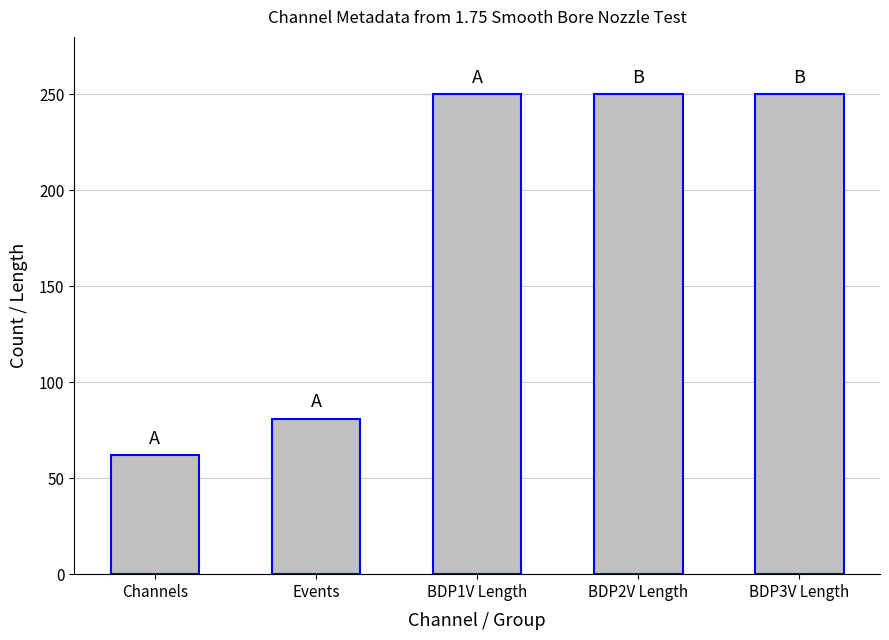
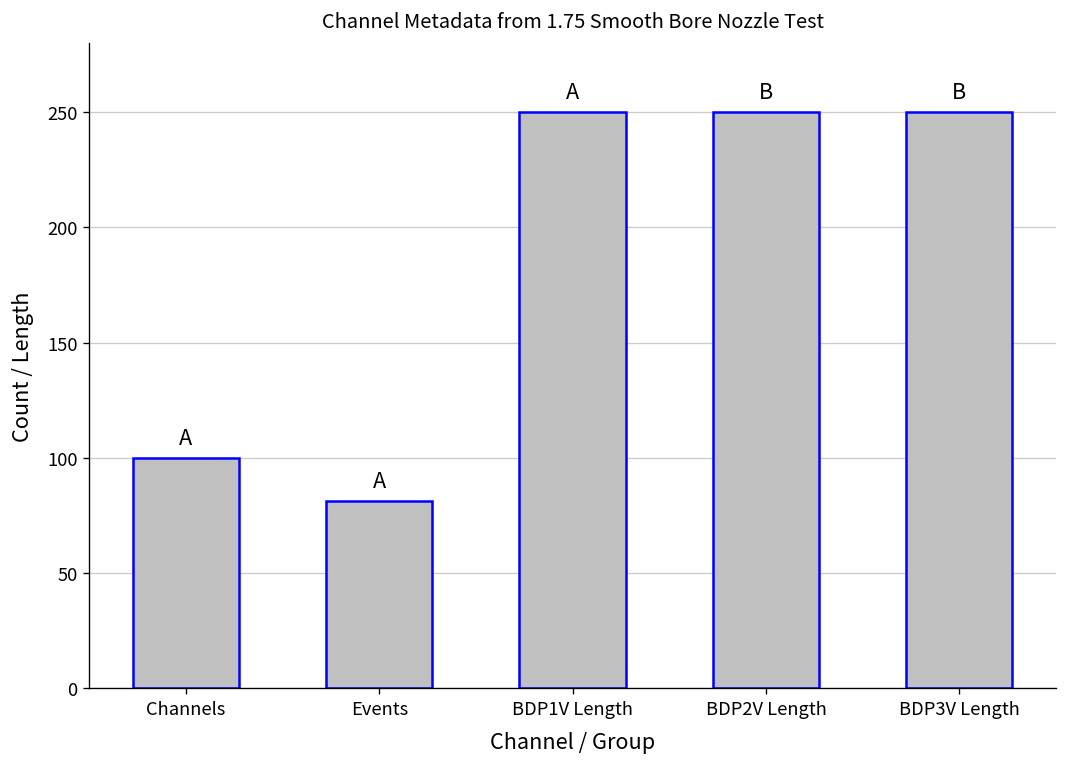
  {
-   "Channels": 62,
+   "Channels": 100,
    "Events": 81,
    "BDP1V Length": 250,
    "BDP2V Length": 250,
    "BDP3V Length": 250
  }
